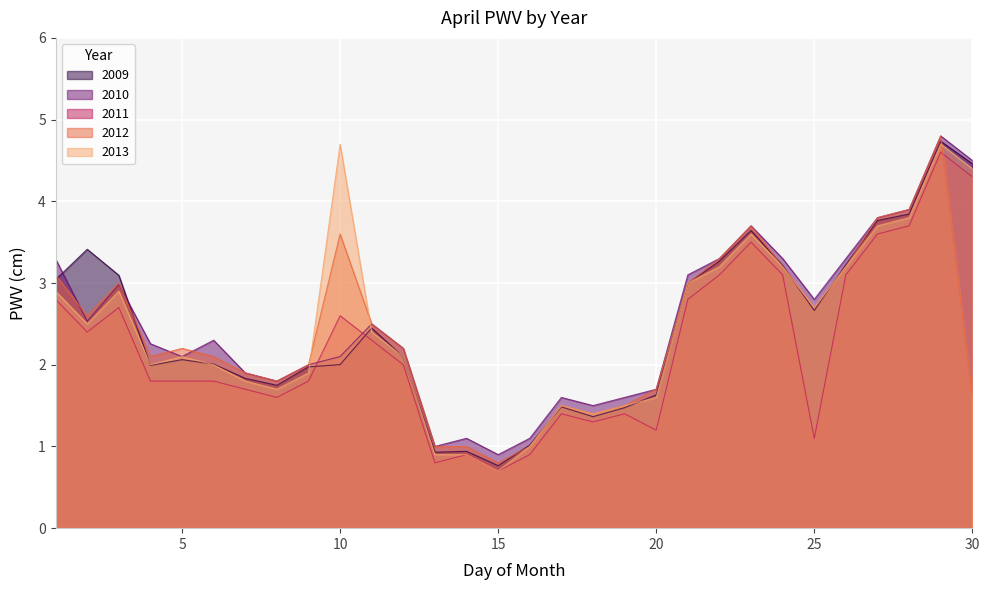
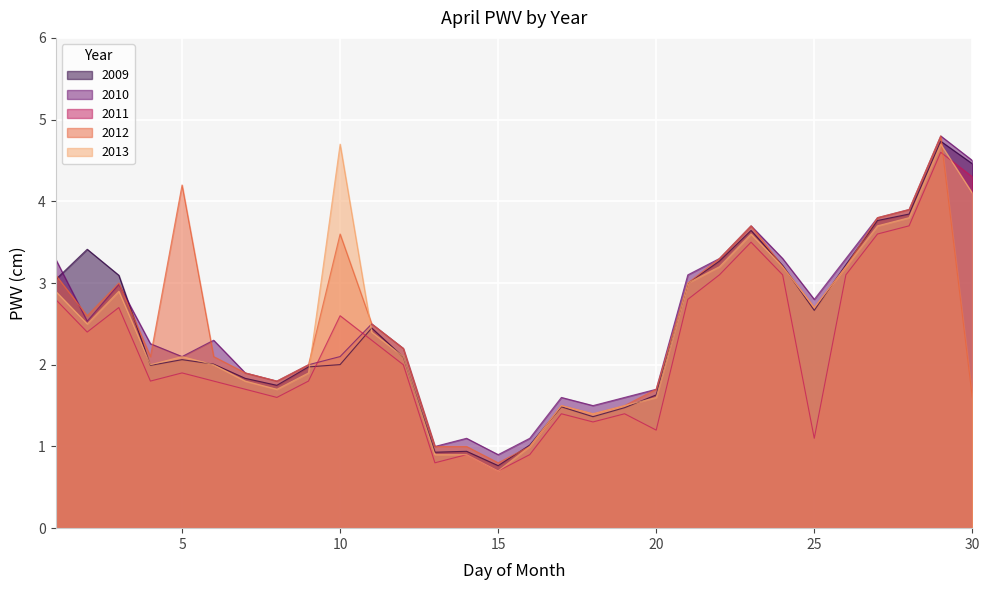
  {
    "2011": {
-     "5": 1.8,
+     "5": 1.9,
      "10": 2.6,
      "20": 1.2,
      "25": 1.1,
      "30": 4.3
    },
    "2012": {
-     "5": 2.2,
+     "5": 4.2,
      "10": 3.6,
      "15": 0.8,
      "30": 1.6
    },
    "2013": {
      "10": 4.7,
-     "30": 4.4
+     "30": 4.1
    }
  }
